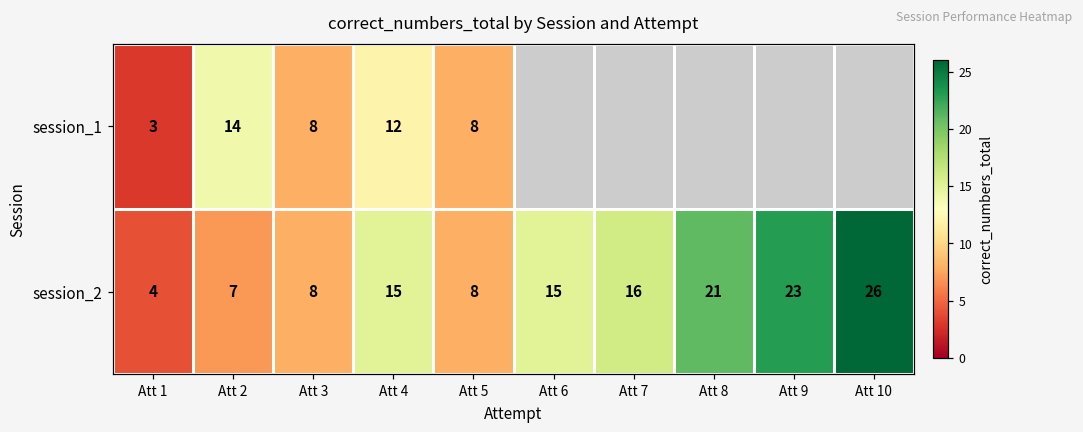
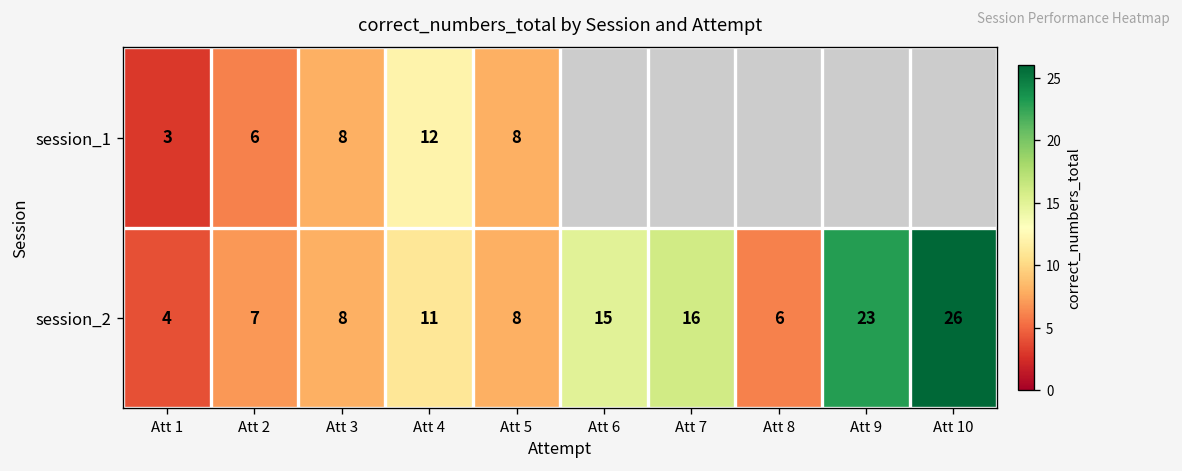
  {
    "session_1": {
      "Att 1": 3,
-     "Att 2": 14,
+     "Att 2": 6,
      "Att 3": 8,
      "Att 4": 12,
      "Att 5": 8
    },
    "session_2": {
      "Att 1": 4,
      "Att 2": 7,
      "Att 3": 8,
-     "Att 4": 15,
+     "Att 4": 11,
      "Att 5": 8,
      "Att 6": 15,
      "Att 7": 16,
-     "Att 8": 21,
+     "Att 8": 6,
      "Att 9": 23,
      "Att 10": 26
    }
  }
